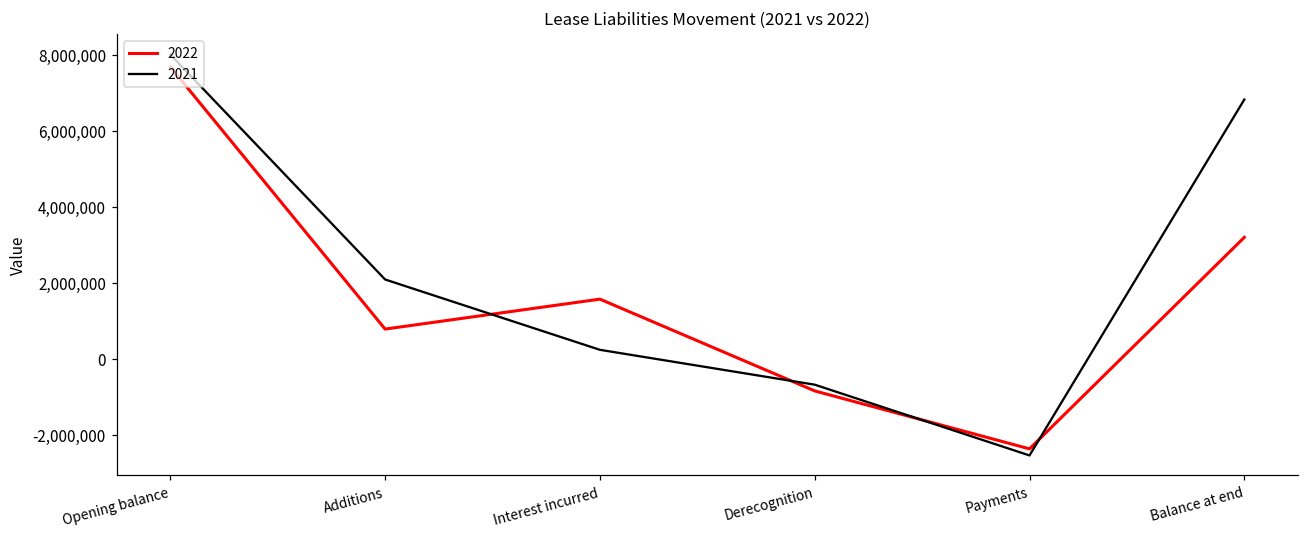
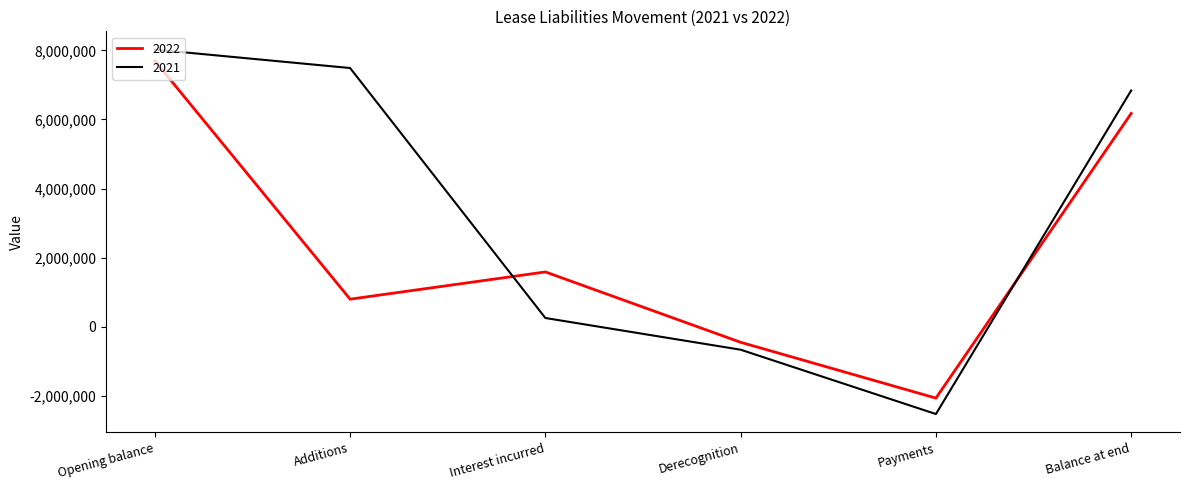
  {
    "2022": {
      "Additions": "800,000",
      "Interest incurred": "1,600,000",
-     "Derecognition": "-800,000",
-     "Payments": "-2,400,000",
-     "Balance at end": "3,200,000"
+     "Derecognition": "-500,000",
+     "Payments": "-2,100,000",
+     "Balance at end": "6,200,000"
    },
    "2021": {
-     "Additions": "2,100,000",
+     "Additions": "7,500,000",
      "Interest incurred": "300,000",
      "Derecognition": "-700,000",
      "Payments": "-2,500,000",
      "Balance at end": "6,800,000"
    }
  }
